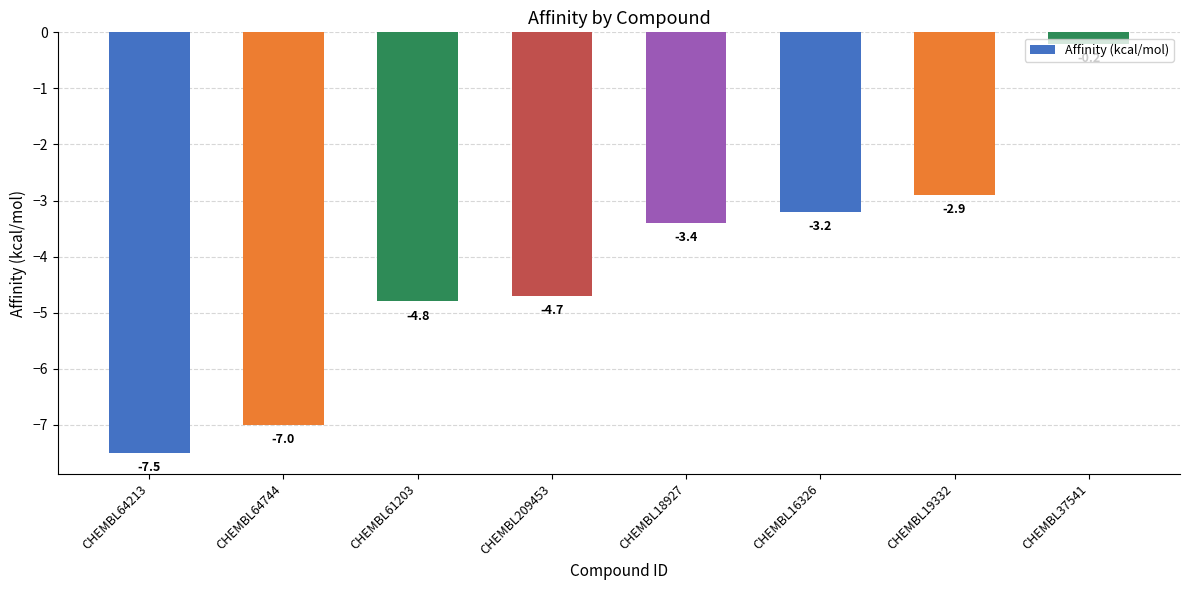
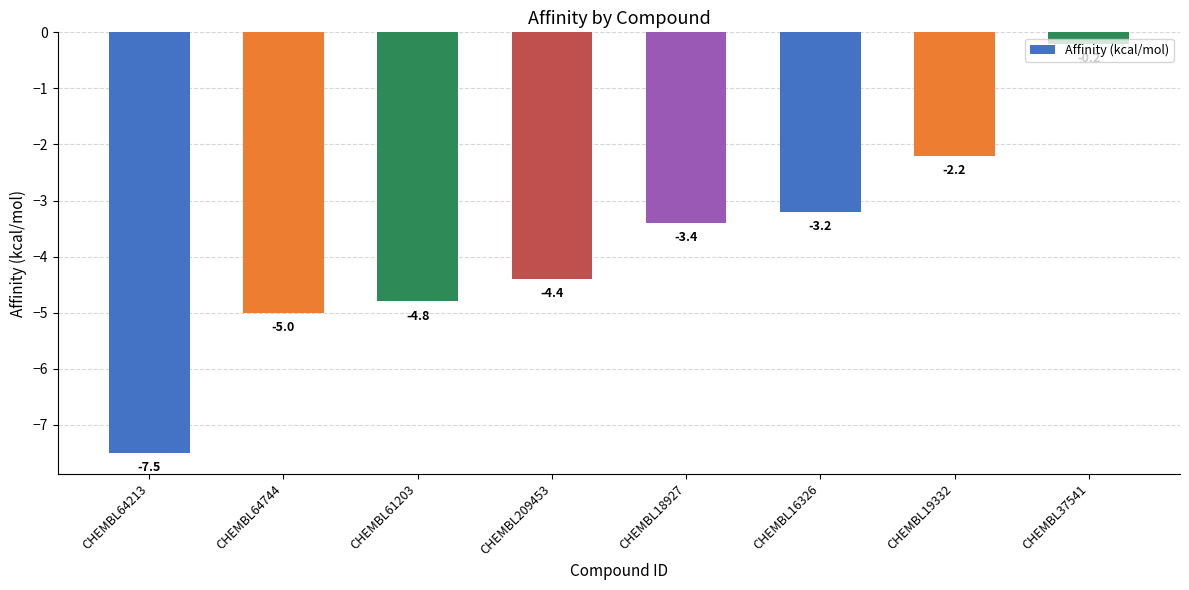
  {
    "CHEMBL64213": -7.5,
-   "CHEMBL64744": -7.0,
+   "CHEMBL64744": -5.0,
    "CHEMBL61203": -4.8,
-   "CHEMBL209453": -4.7,
+   "CHEMBL209453": -4.4,
    "CHEMBL18927": -3.4,
    "CHEMBL16326": -3.2,
-   "CHEMBL19332": -2.9
+   "CHEMBL19332": -2.2
  }
